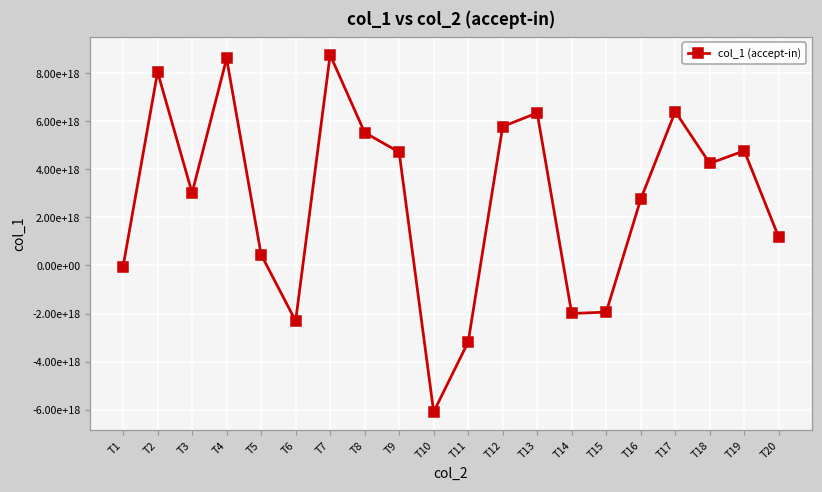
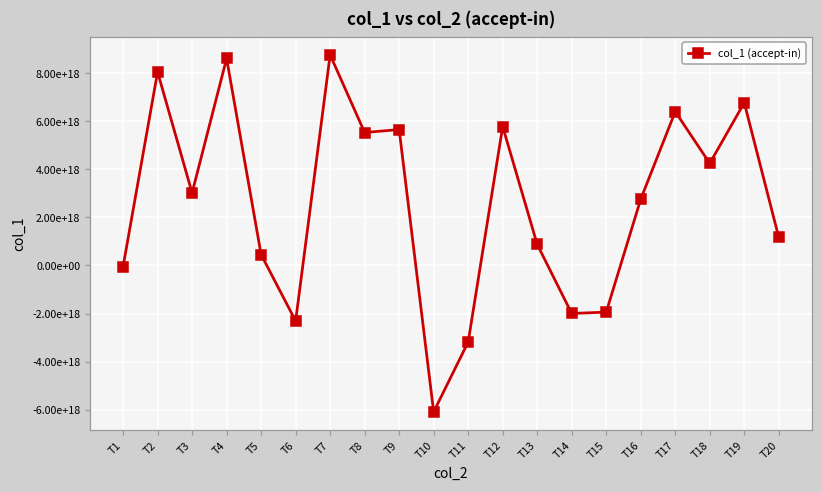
  {
    "T1": 0,
    "T2": 8100000000000000000,
    "T3": 3000000000000000000,
    "T4": 8600000000000000000,
    "T5": 500000000000000000,
    "T6": -2300000000000000000,
    "T7": 8800000000000000000,
    "T8": 5500000000000000000,
-   "T9": 4700000000000000000,
+   "T9": 5700000000000000000,
    "T10": -6100000000000000000,
    "T11": -3200000000000000000,
    "T12": 5800000000000000000,
-   "T13": 6300000000000000000,
+   "T13": 900000000000000000,
    "T14": -2000000000000000000,
    "T15": -1900000000000000000,
    "T16": 2800000000000000000,
    "T17": 6400000000000000000,
    "T18": 4200000000000000000,
-   "T19": 4800000000000000000,
+   "T19": 6800000000000000000,
    "T20": 1200000000000000000
  }
